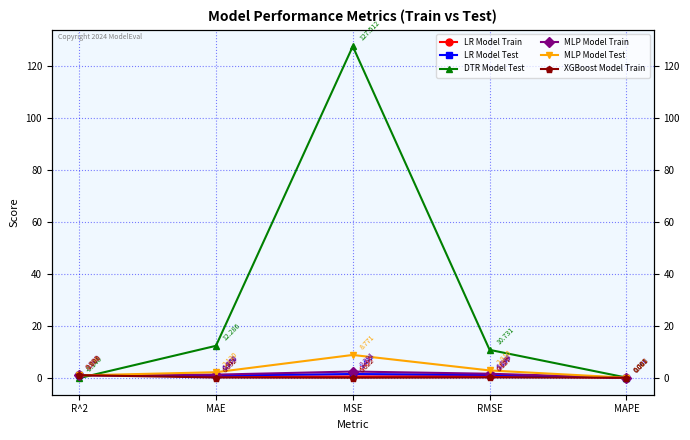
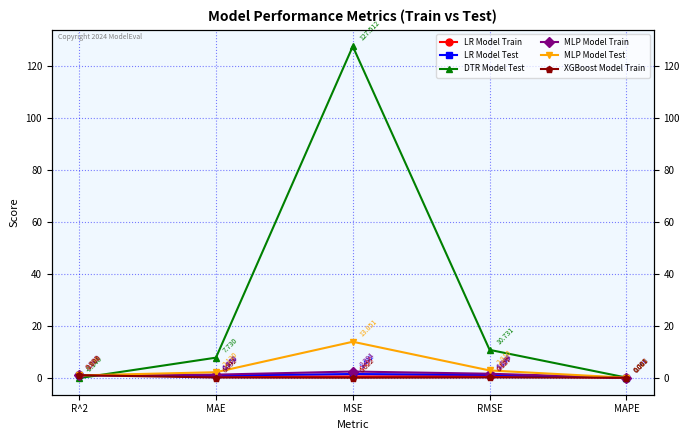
  {
    "DTR Model Test": {
-     "MAE": 12.286,
+     "MAE": 7.730,
      "MSE": 127.512,
      "RMSE": 10.731
    },
    "MLP Model Test": {
-     "MSE": 8.771
+     "MSE": 13.851
    }
  }
